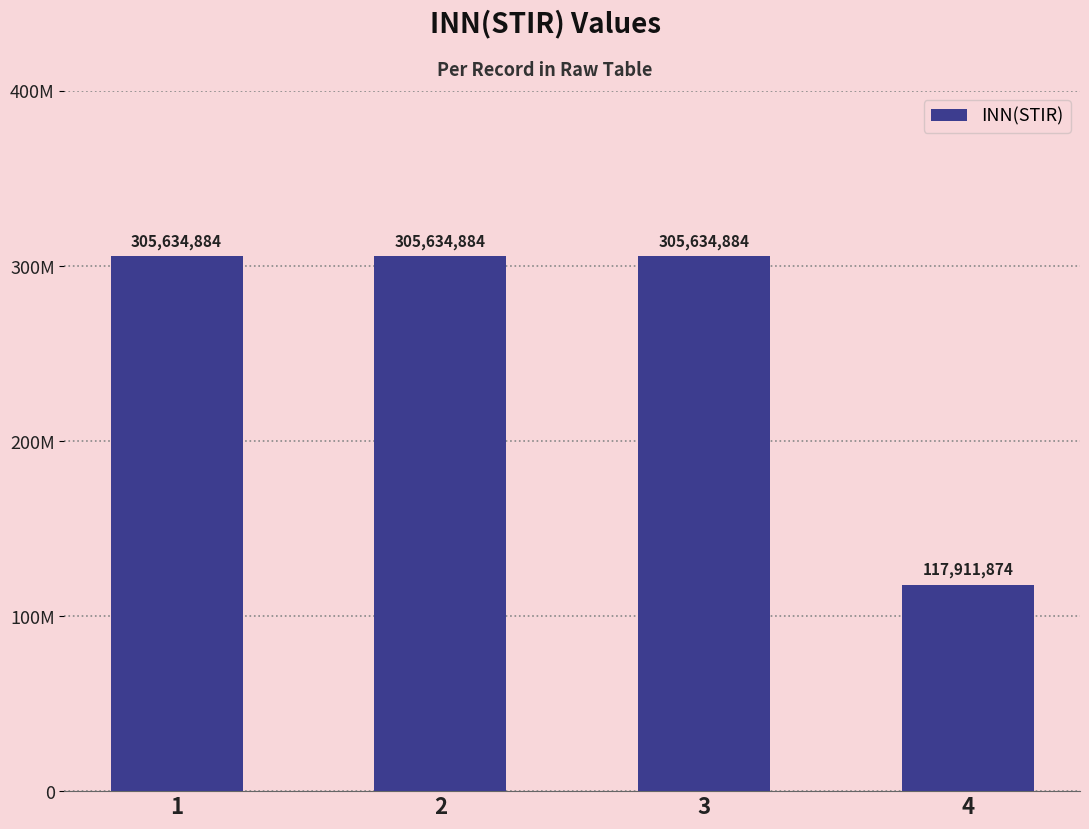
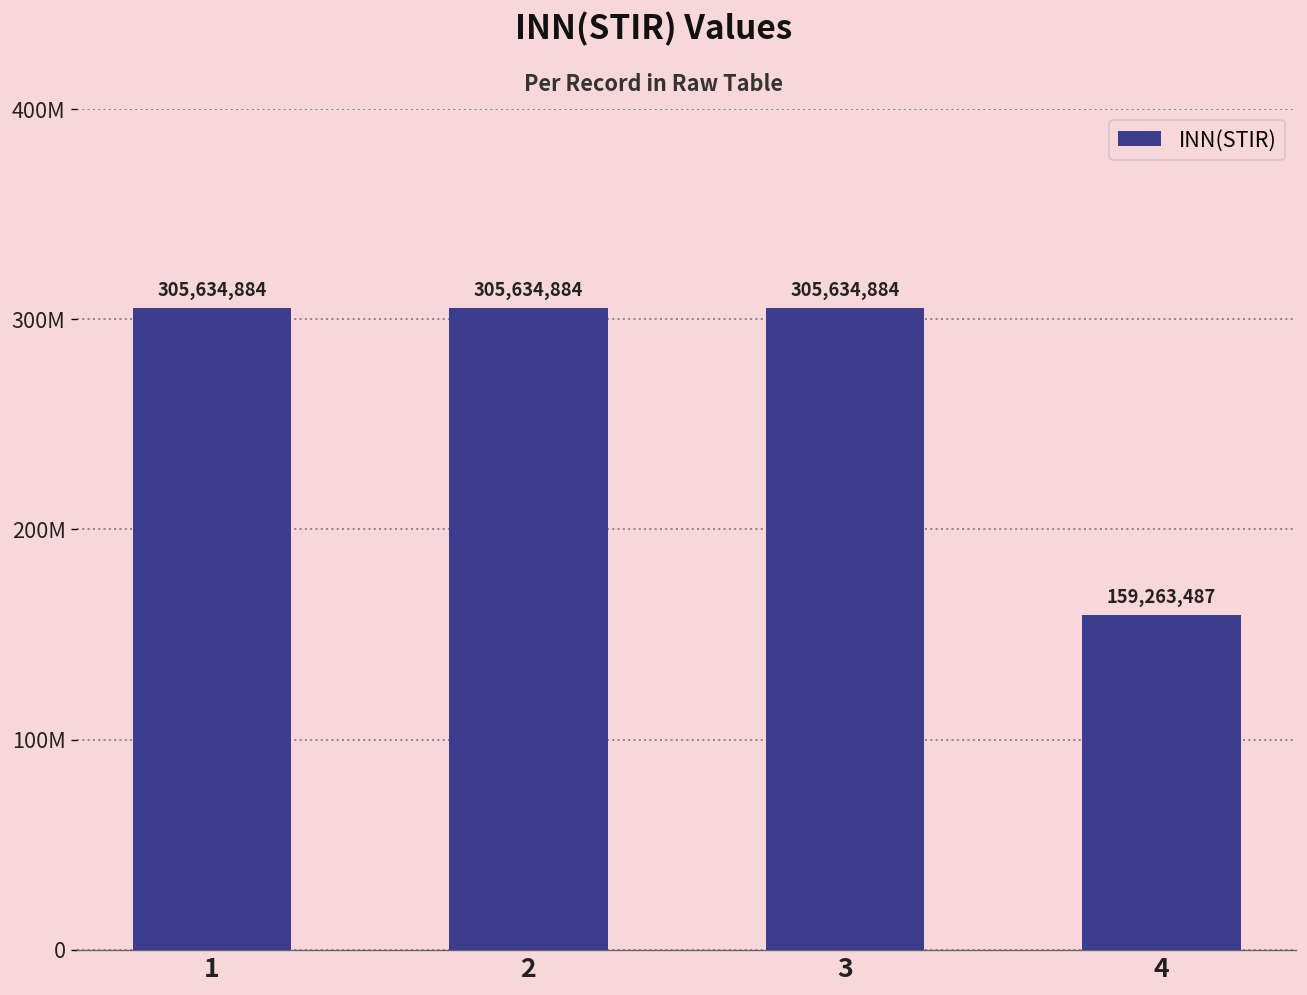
  {
    "1": "305,634,884",
    "2": "305,634,884",
    "3": "305,634,884",
-   "4": "117,911,874"
+   "4": "159,263,487"
  }
